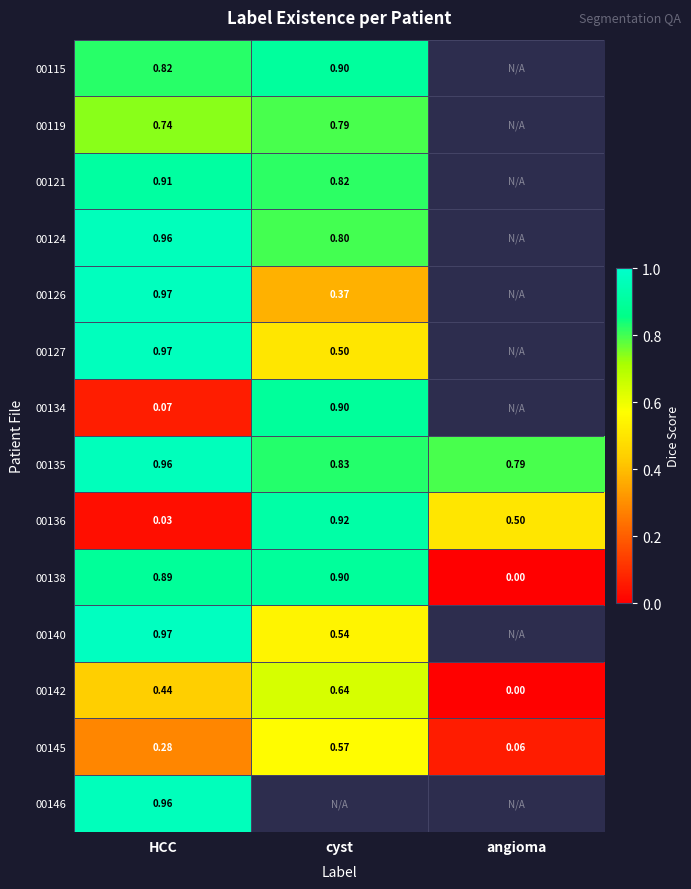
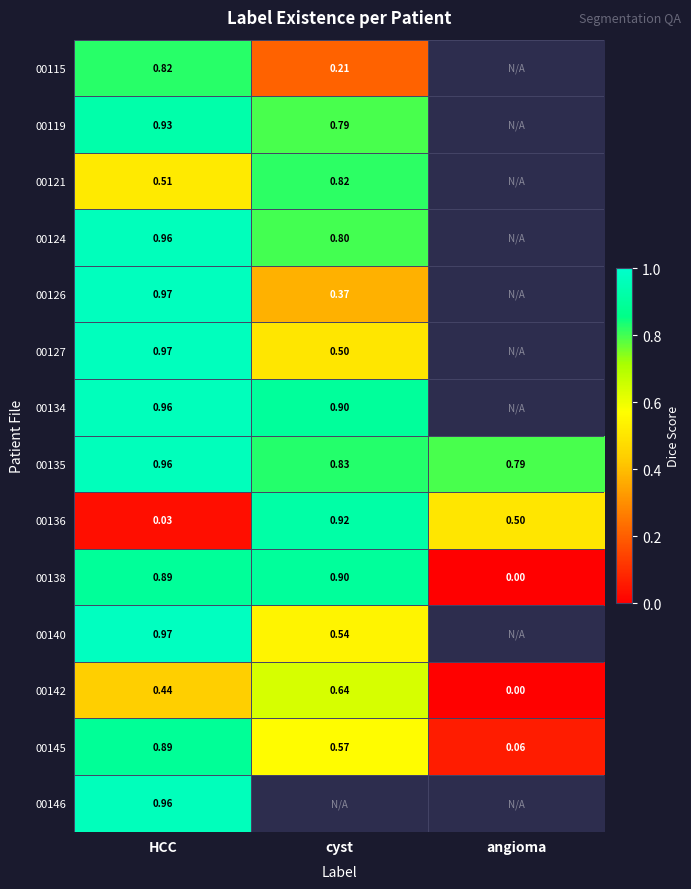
  {
    "00115": {
      "HCC": 0.82,
-     "cyst": 0.90
+     "cyst": 0.21
    },
    "00119": {
-     "HCC": 0.74,
+     "HCC": 0.93,
      "cyst": 0.79
    },
    "00121": {
-     "HCC": 0.91,
+     "HCC": 0.51,
      "cyst": 0.82
    },
    "00124": {
      "HCC": 0.96,
      "cyst": 0.80
    },
    "00126": {
      "HCC": 0.97,
      "cyst": 0.37
    },
    "00127": {
      "HCC": 0.97,
      "cyst": 0.50
    },
    "00134": {
-     "HCC": 0.07,
+     "HCC": 0.96,
      "cyst": 0.90
    },
    "00135": {
      "HCC": 0.96,
      "cyst": 0.83,
      "angioma": 0.79
    },
    "00136": {
      "HCC": 0.03,
      "cyst": 0.92,
      "angioma": 0.50
    },
    "00138": {
      "HCC": 0.89,
      "cyst": 0.90,
      "angioma": 0.00
    },
    "00140": {
      "HCC": 0.97,
      "cyst": 0.54
    },
    "00142": {
      "HCC": 0.44,
      "cyst": 0.64,
      "angioma": 0.00
    },
    "00145": {
-     "HCC": 0.28,
+     "HCC": 0.89,
      "cyst": 0.57,
      "angioma": 0.06
    },
    "00146": {
      "HCC": 0.96
    }
  }
